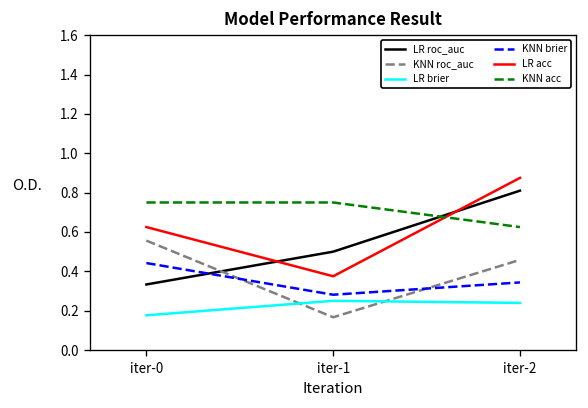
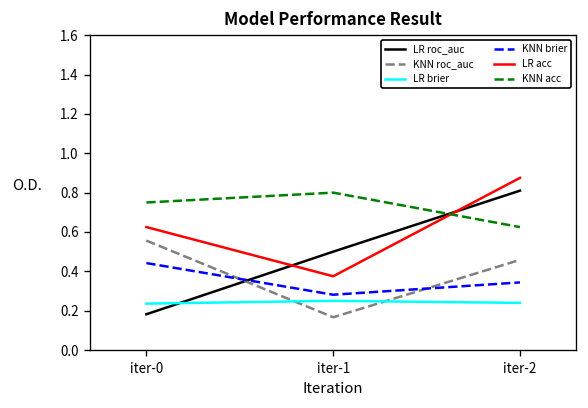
  {
    "LR roc_auc": {
-     "iter-0": 0.33,
+     "iter-0": 0.18,
      "iter-1": 0.50,
      "iter-2": 0.81
    },
    "KNN roc_auc": {
      "iter-0": 0.56,
      "iter-1": 0.17,
      "iter-2": 0.46
    },
    "LR brier": {
-     "iter-0": 0.18,
+     "iter-0": 0.24,
      "iter-1": 0.25,
      "iter-2": 0.24
    },
    "KNN brier": {
      "iter-0": 0.44,
      "iter-1": 0.28,
      "iter-2": 0.34
    },
    "LR acc": {
      "iter-0": 0.63,
      "iter-1": 0.38,
      "iter-2": 0.88
    },
    "KNN acc": {
      "iter-0": 0.75,
-     "iter-1": 0.75,
+     "iter-1": 0.80,
      "iter-2": 0.63
    }
  }
